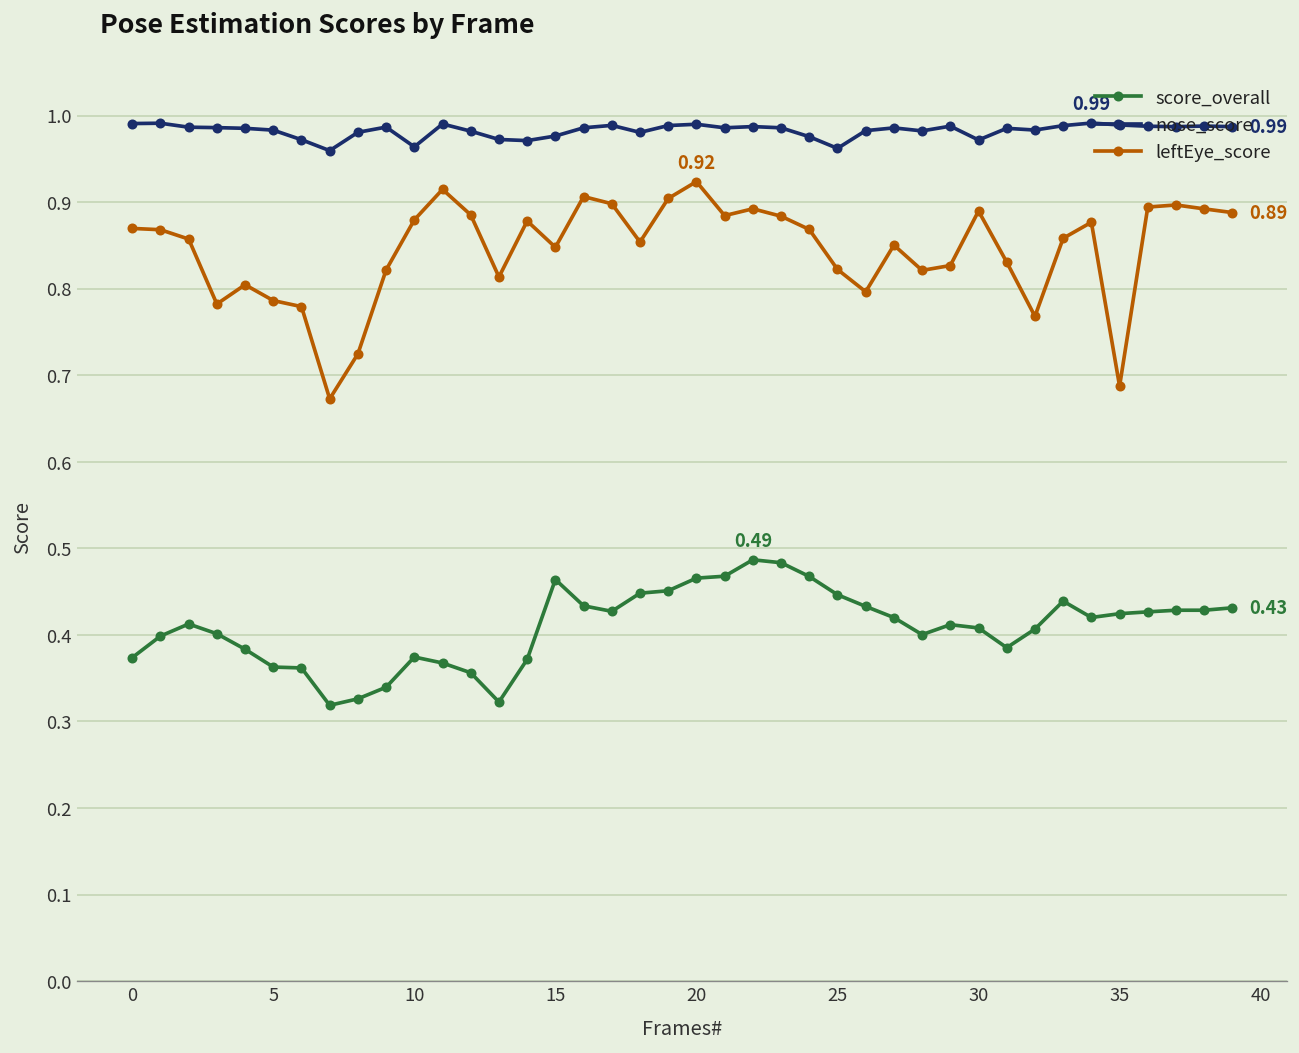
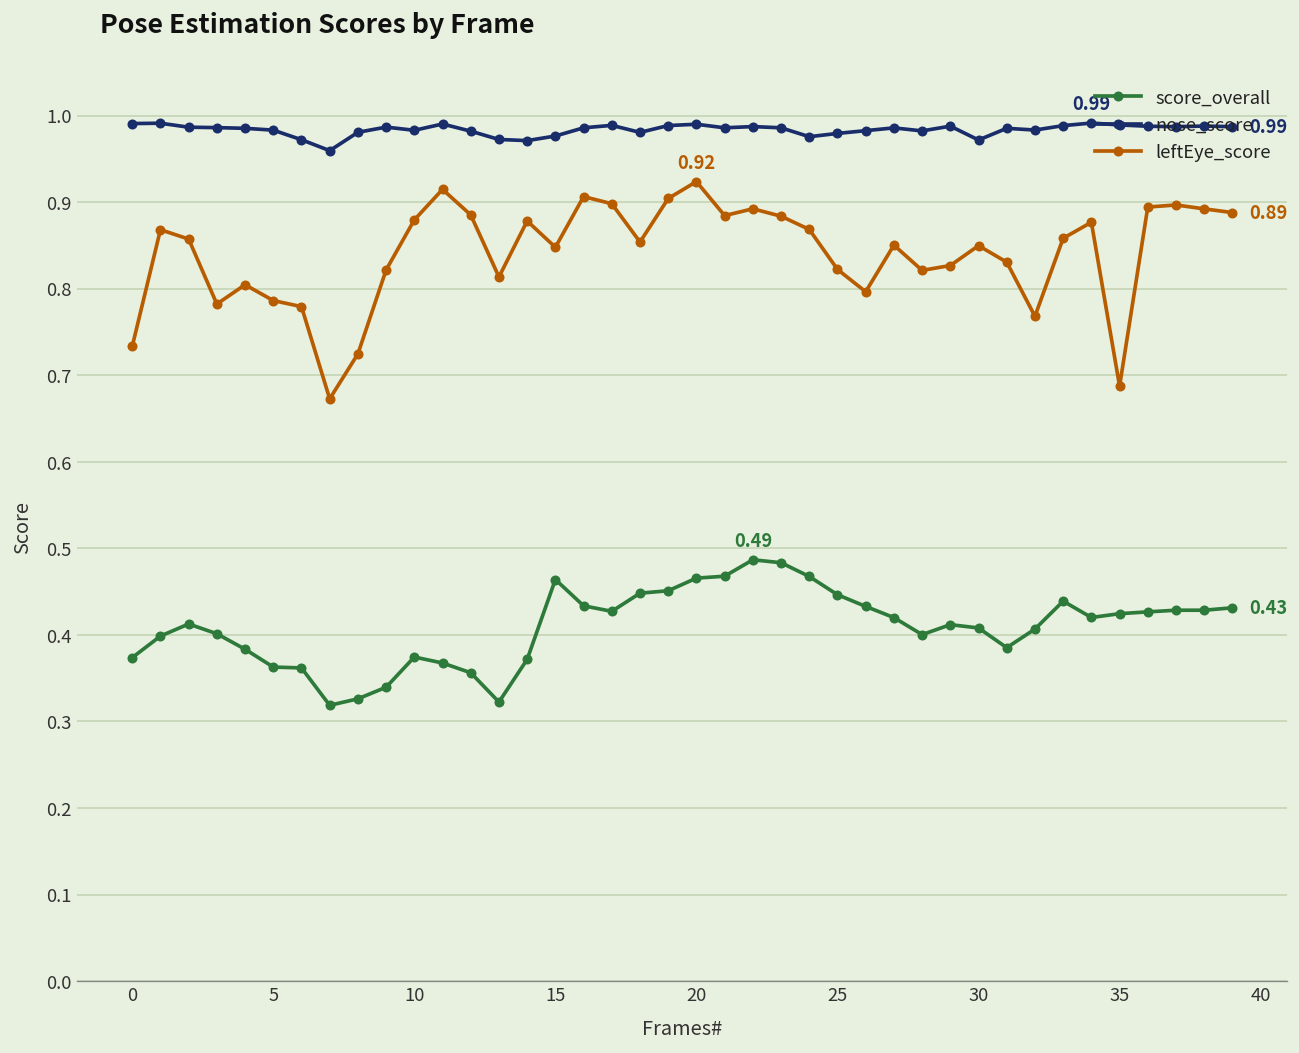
  {
    "score_overall": {
      "0": 0.37,
      "5": 0.36,
      "10": 0.37,
      "15": 0.46,
      "20": 0.47,
      "25": 0.45,
      "30": 0.41,
      "35": 0.42
    },
    "nose_score": {
      "0": 0.99,
      "5": 0.98,
-     "10": 0.96,
+     "10": 0.98,
      "15": 0.98,
      "20": 0.99,
-     "25": 0.96,
+     "25": 0.98,
      "30": 0.97
    },
    "leftEye_score": {
-     "0": 0.87,
+     "0": 0.73,
      "5": 0.79,
      "10": 0.88,
      "15": 0.85,
      "25": 0.82,
-     "30": 0.89,
+     "30": 0.85,
      "35": 0.69
    }
  }
